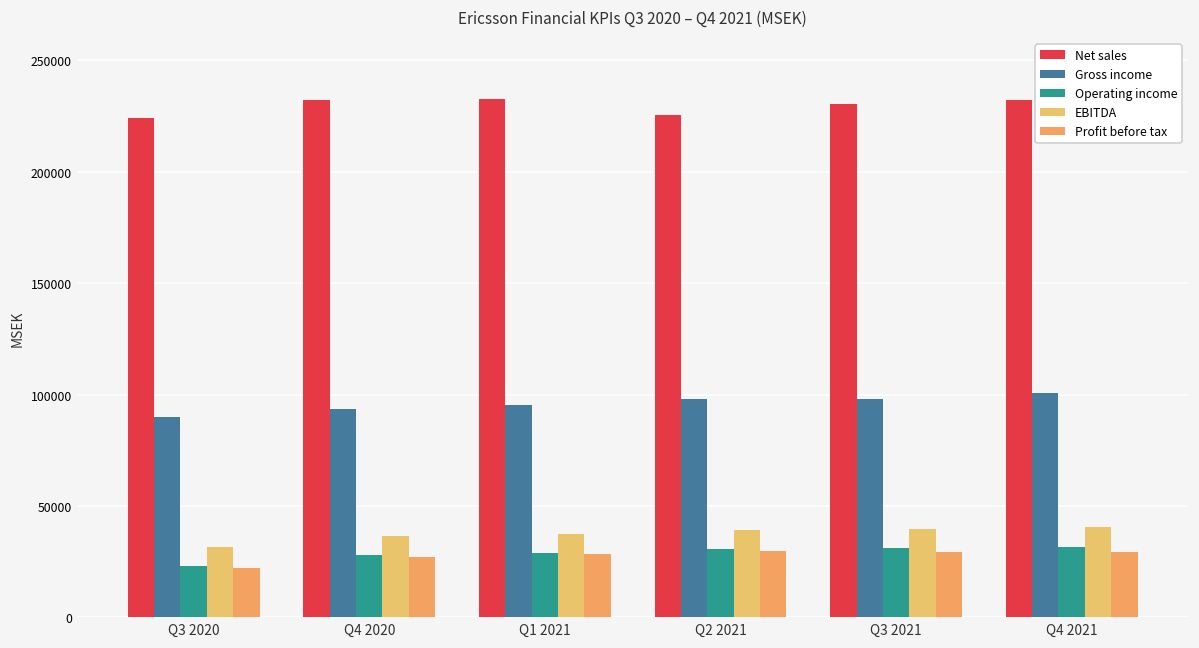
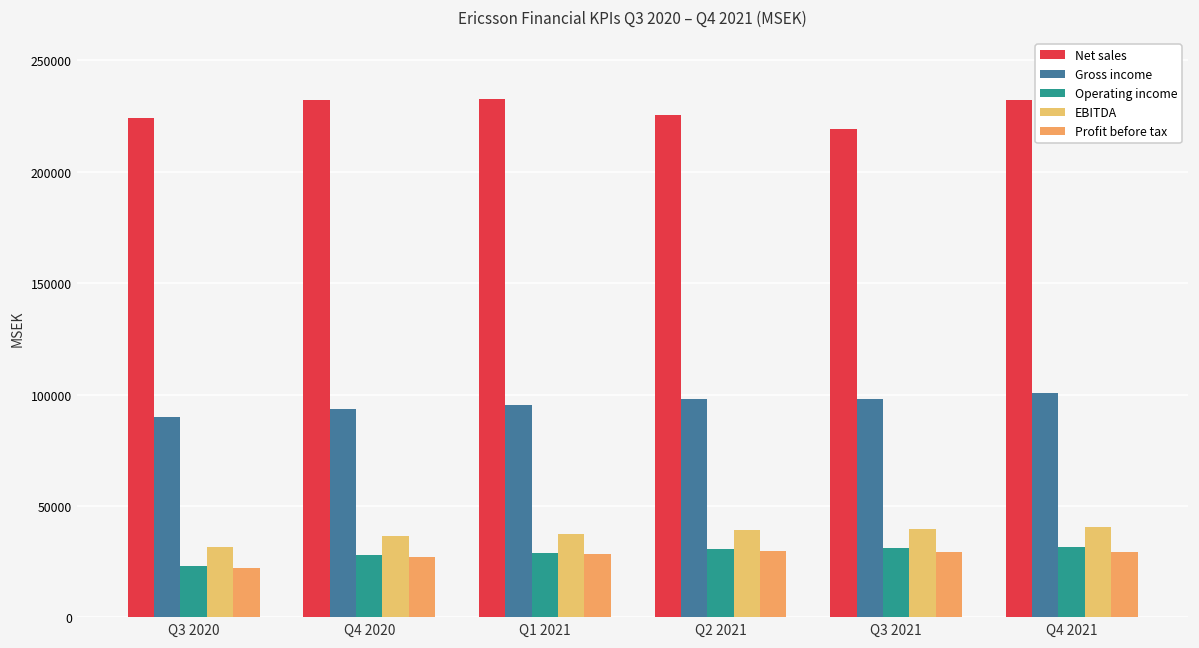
  {
    "Net sales": {
      "Q3 2020": 224000,
      "Q4 2020": 232000,
      "Q1 2021": 232000,
      "Q2 2021": 225000,
-     "Q3 2021": 231000,
+     "Q3 2021": 219000,
      "Q4 2021": 232000
    }
  }
